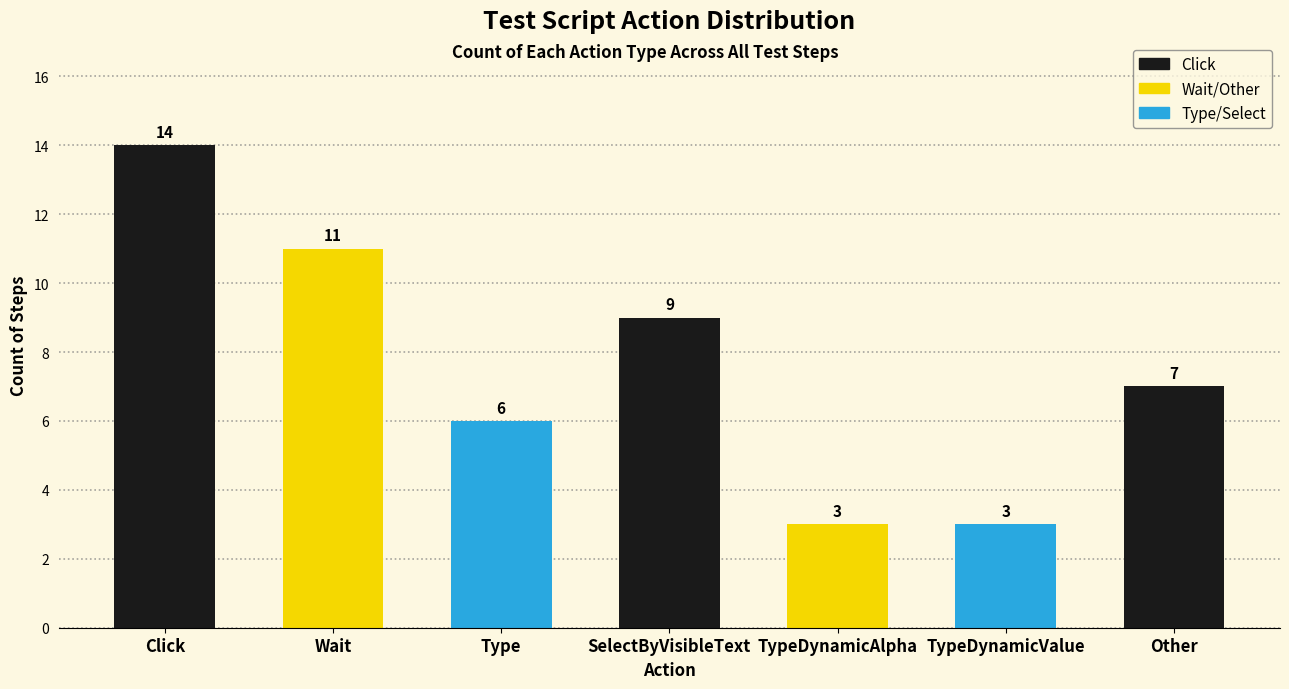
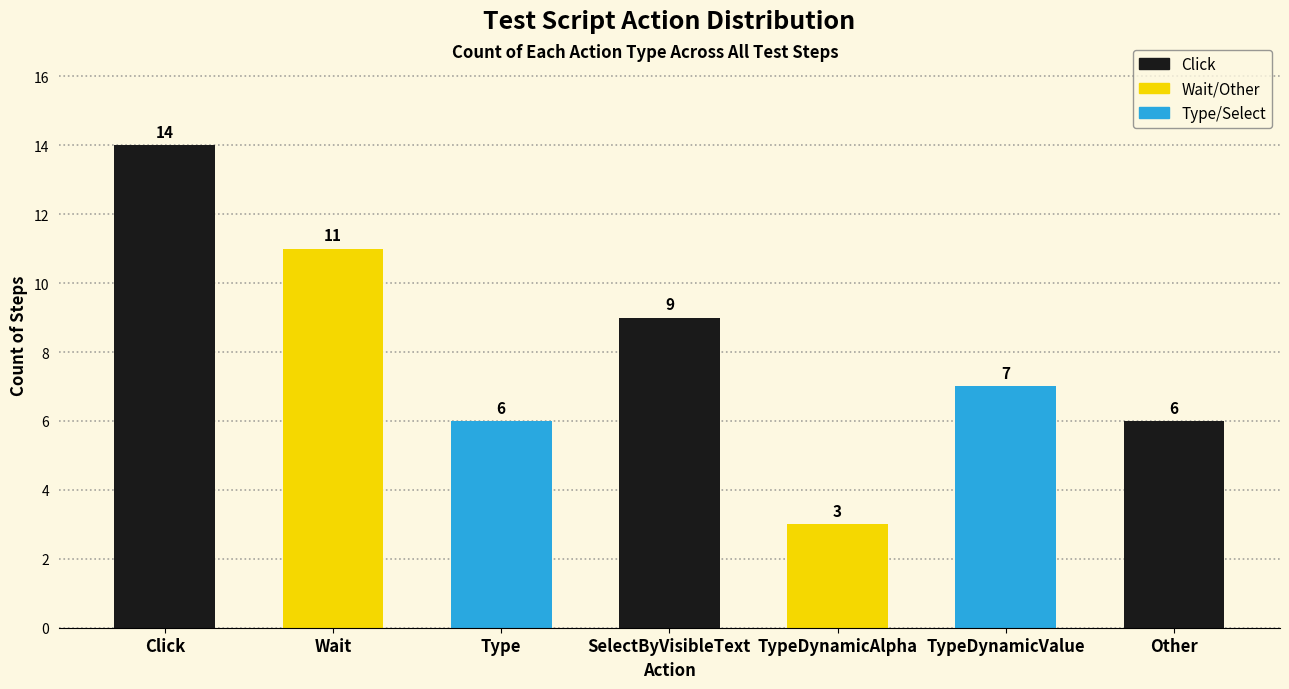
  {
    "Click": 14,
    "Wait": 11,
    "Type": 6,
    "SelectByVisibleText": 9,
    "TypeDynamicAlpha": 3,
-   "TypeDynamicValue": 3,
-   "Other": 7
+   "TypeDynamicValue": 7,
+   "Other": 6
  }
